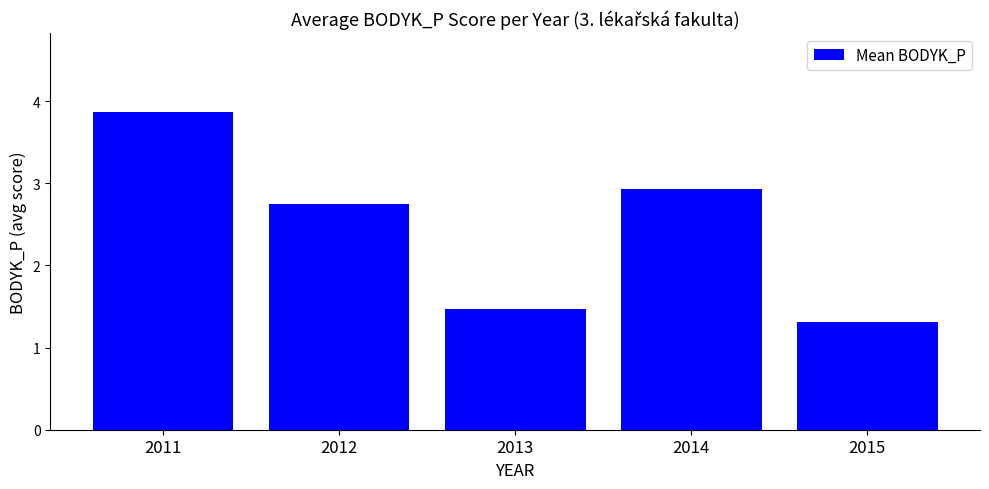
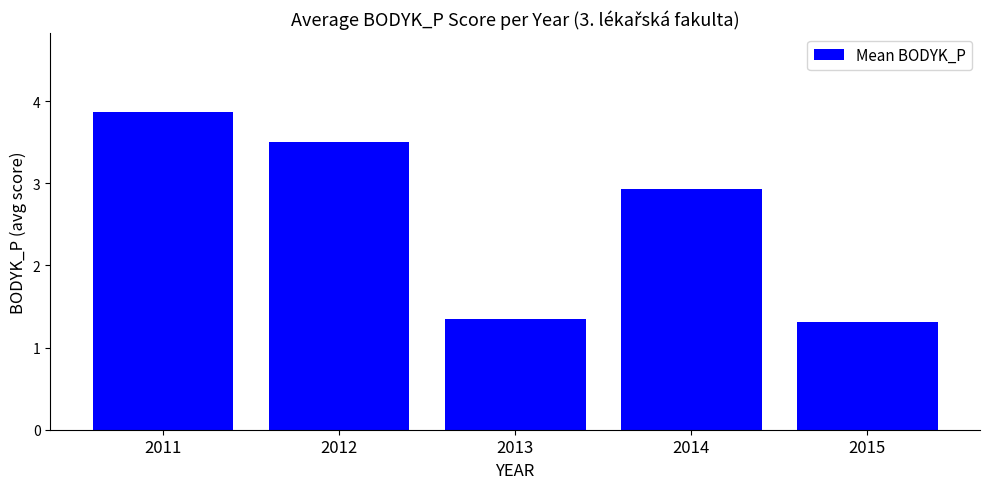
  {
    "2011": 3.9,
-   "2012": 2.7,
-   "2013": 1.5,
+   "2012": 3.5,
+   "2013": 1.4,
    "2014": 2.9,
    "2015": 1.3
  }
